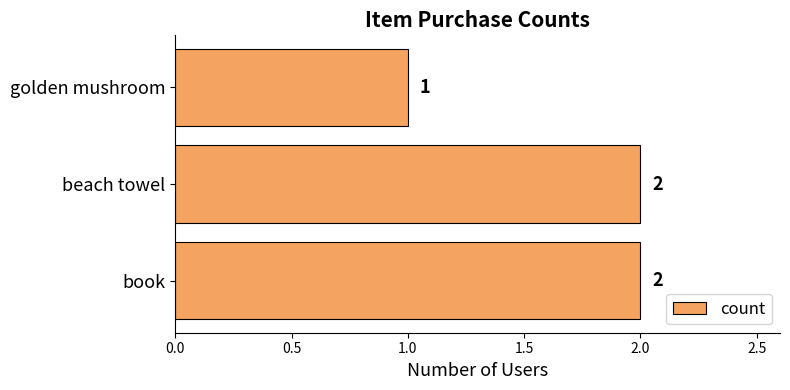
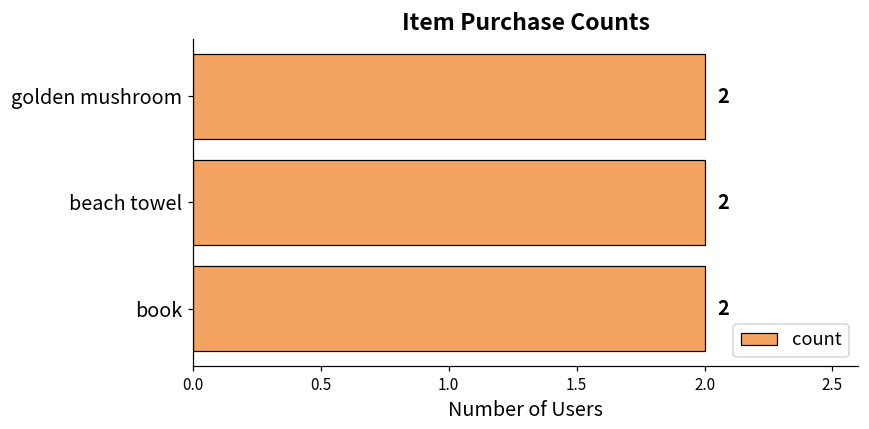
  {
-   "golden mushroom": 1,
+   "golden mushroom": 2,
    "beach towel": 2,
    "book": 2
  }
